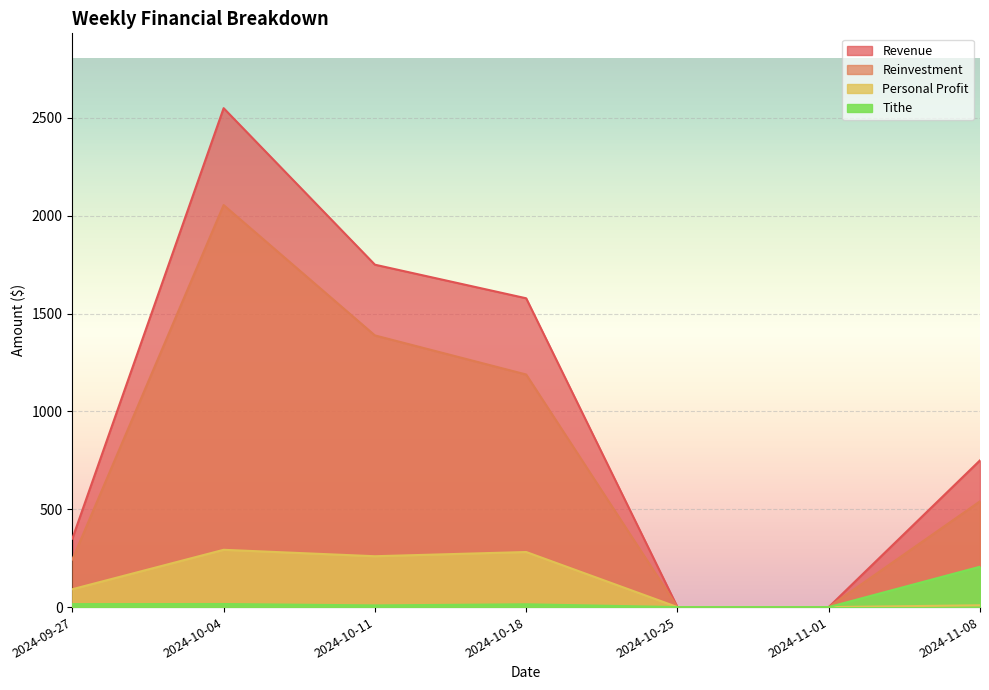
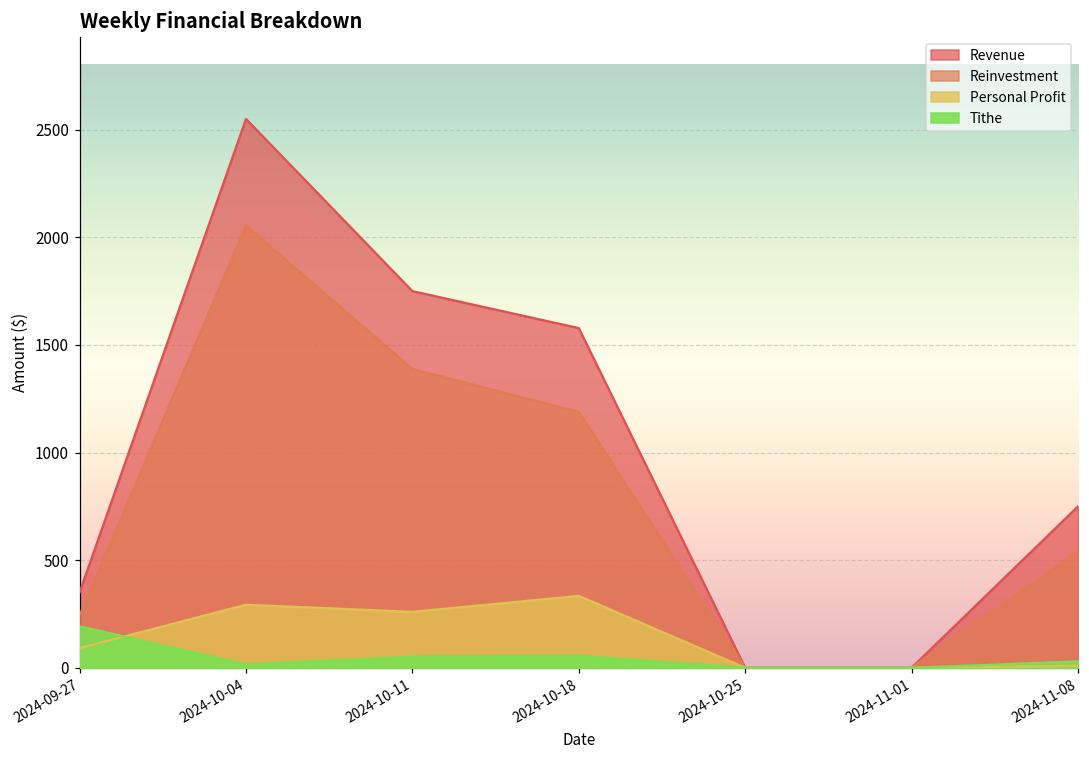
  {
    "Personal Profit": {
      "2024-09-27": 90,
      "2024-10-04": 290,
      "2024-10-11": 260,
-     "2024-10-18": 280,
+     "2024-10-18": 330,
      "2024-11-08": 10
    },
    "Tithe": {
-     "2024-09-27": 20,
+     "2024-09-27": 190,
      "2024-10-04": 20,
-     "2024-10-11": 10,
-     "2024-10-18": 10,
-     "2024-11-08": 210
+     "2024-10-11": 50,
+     "2024-10-18": 60,
+     "2024-11-08": 30
    }
  }
